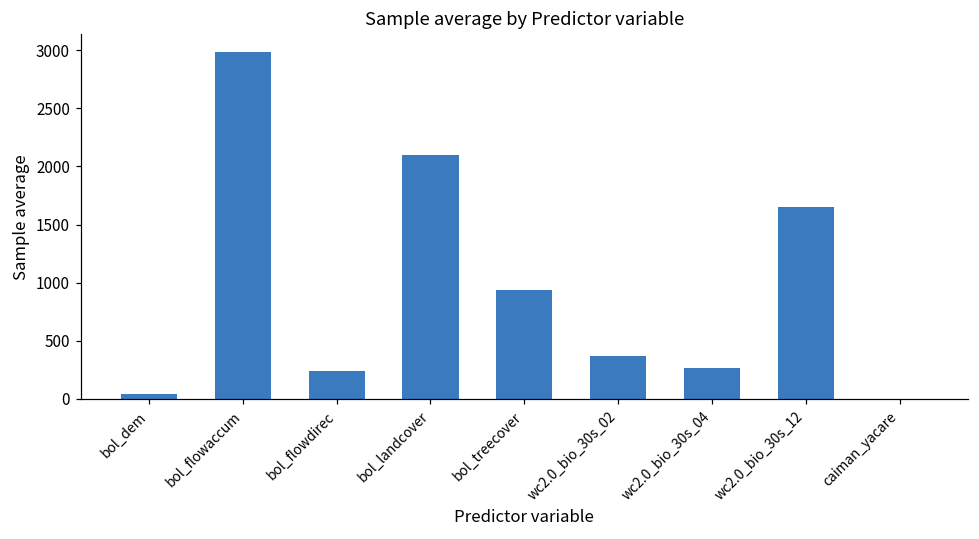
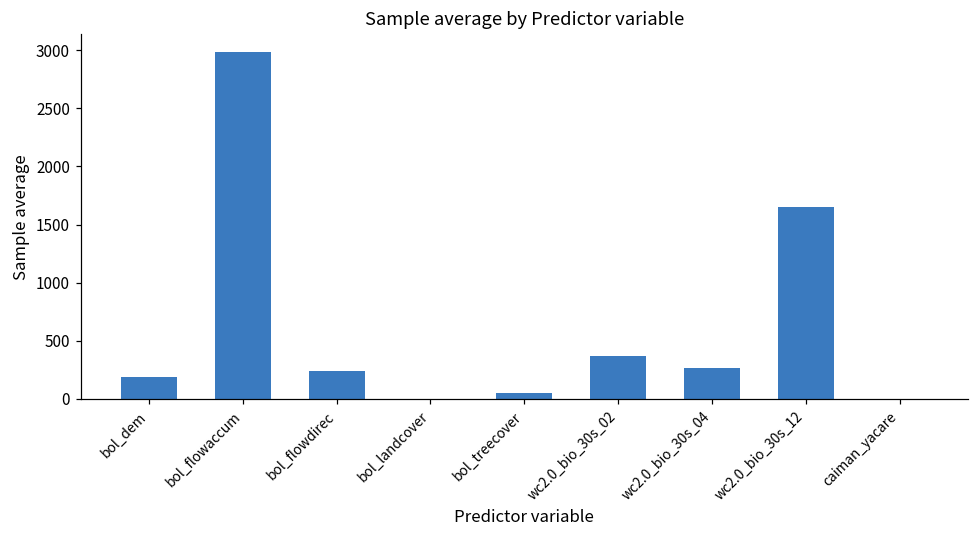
  {
-   "bol_dem": 40,
+   "bol_dem": 190,
    "bol_flowaccum": 2990,
    "bol_flowdirec": 240,
-   "bol_landcover": 2100,
-   "bol_treecover": 940,
+   "bol_landcover": 0,
+   "bol_treecover": 50,
    "wc2.0_bio_30s_02": 370,
    "wc2.0_bio_30s_04": 270,
    "wc2.0_bio_30s_12": 1650
  }
